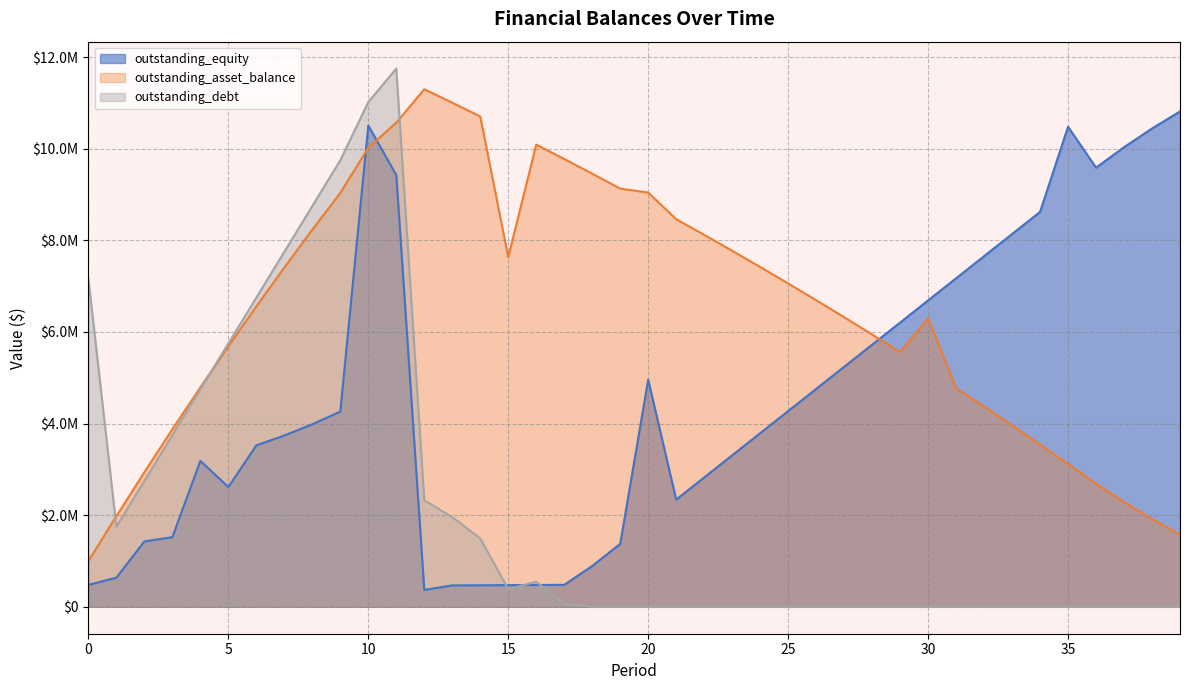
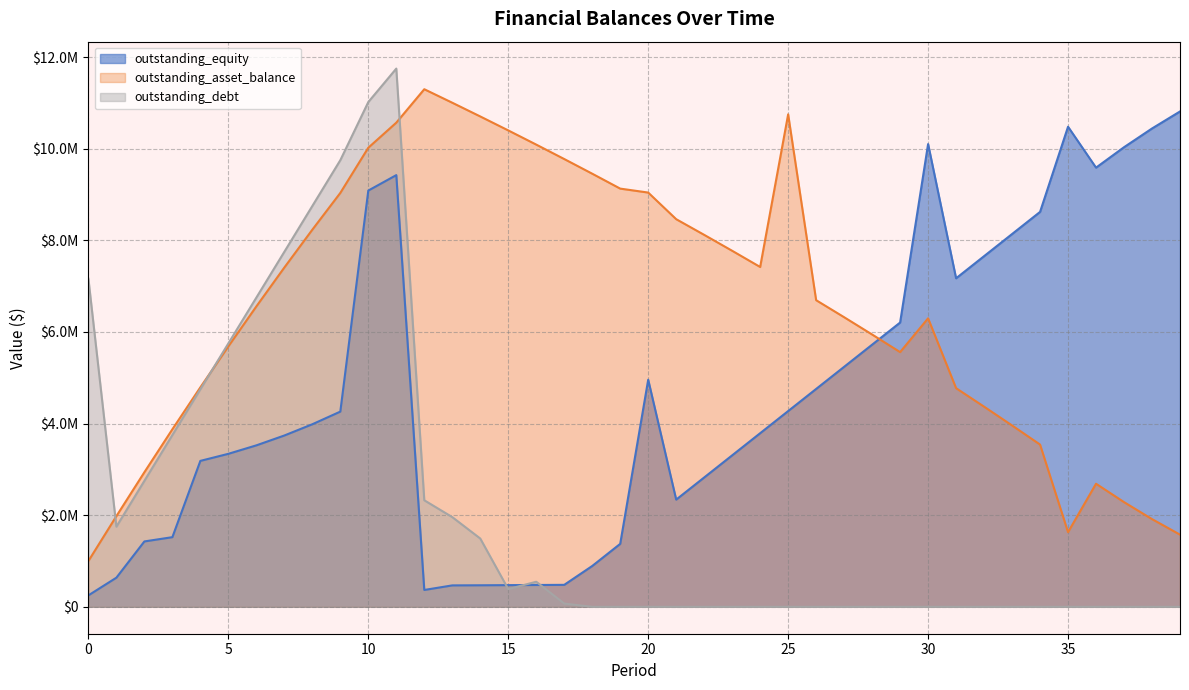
  {
    "outstanding_equity": {
-     "0": "$500000",
-     "5": "$2600000",
-     "10": "$10500000",
+     "0": "$300000",
+     "5": "$3300000",
+     "10": "$9100000",
      "15": "$500000",
      "20": "$5000000",
      "25": "$4300000",
-     "30": "$6700000",
+     "30": "$10100000",
      "35": "$10500000"
    },
    "outstanding_asset_balance": {
      "0": "$1000000",
      "5": "$5700000",
      "10": "$10000000",
-     "15": "$7600000",
+     "15": "$10400000",
      "20": "$9000000",
-     "25": "$7100000",
+     "25": "$10800000",
      "30": "$6300000",
-     "35": "$3100000"
+     "35": "$1600000"
    },
    "outstanding_debt": {
      "0": "$7200000",
      "5": "$5800000",
      "10": "$11000000",
      "15": "$400000",
      "20": "$0",
      "25": "$0",
      "30": "$0",
      "35": "$0"
    }
  }
